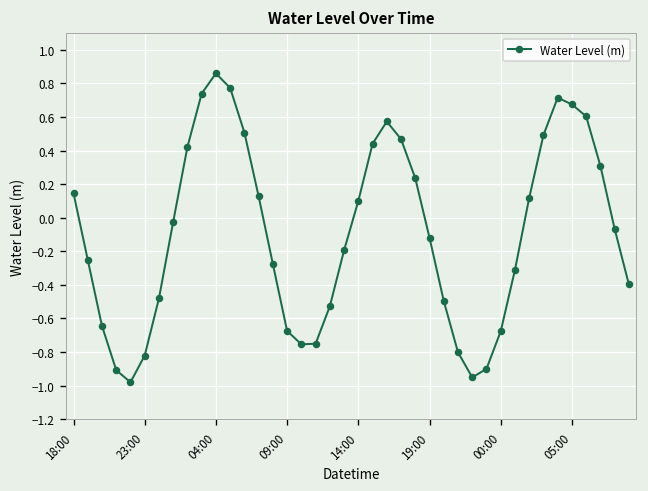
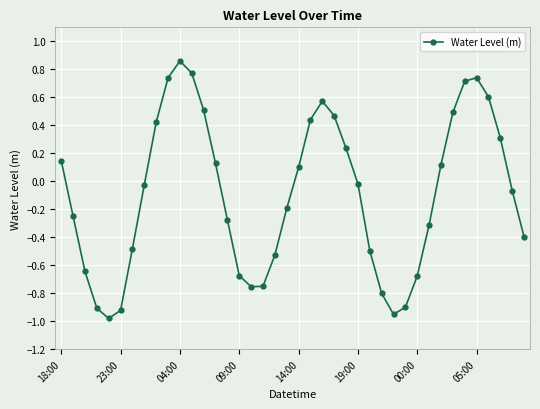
  {
    "18:00": 0.15,
-   "23:00": -0.82,
+   "23:00": -0.92,
    "04:00": 0.86,
    "09:00": -0.67,
    "14:00": 0.10,
-   "19:00": -0.12,
+   "19:00": -0.02,
    "00:00": -0.68,
-   "05:00": 0.67
+   "05:00": 0.74
  }
